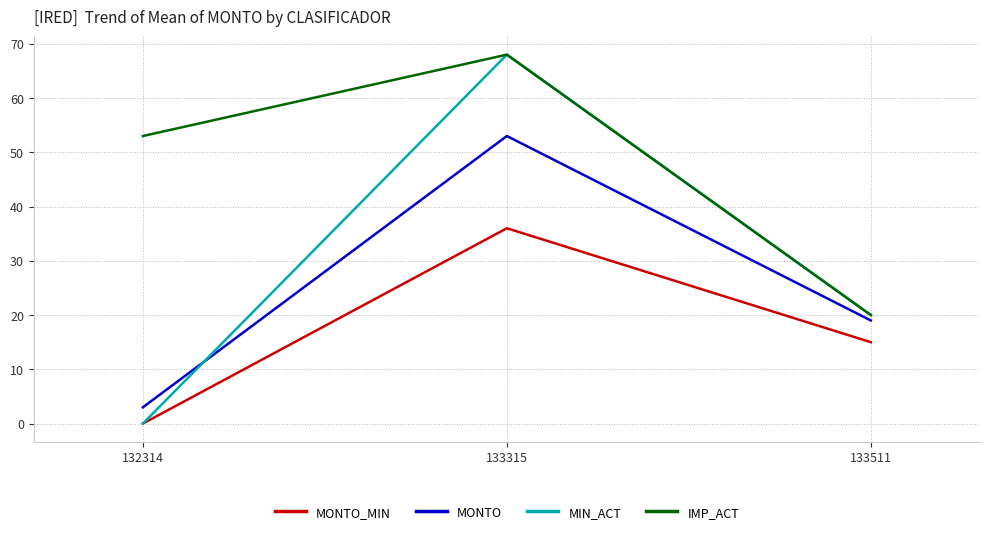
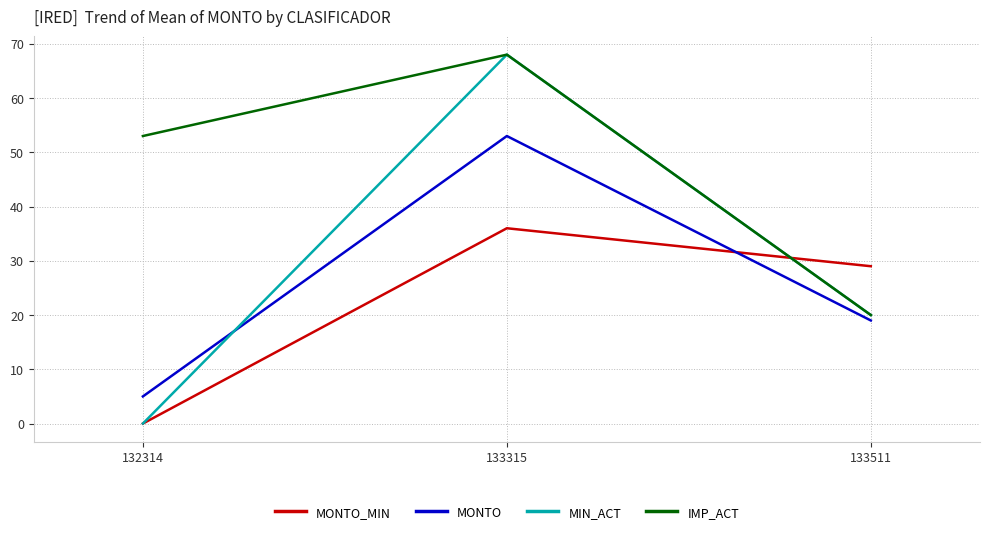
  {
    "MONTO_MIN": {
      "133315": 36,
-     "133511": 15
+     "133511": 29
    },
    "MONTO": {
-     "132314": 3,
+     "132314": 5,
      "133315": 53,
      "133511": 19
    },
    "IMP_ACT": {
      "132314": 53
    }
  }
